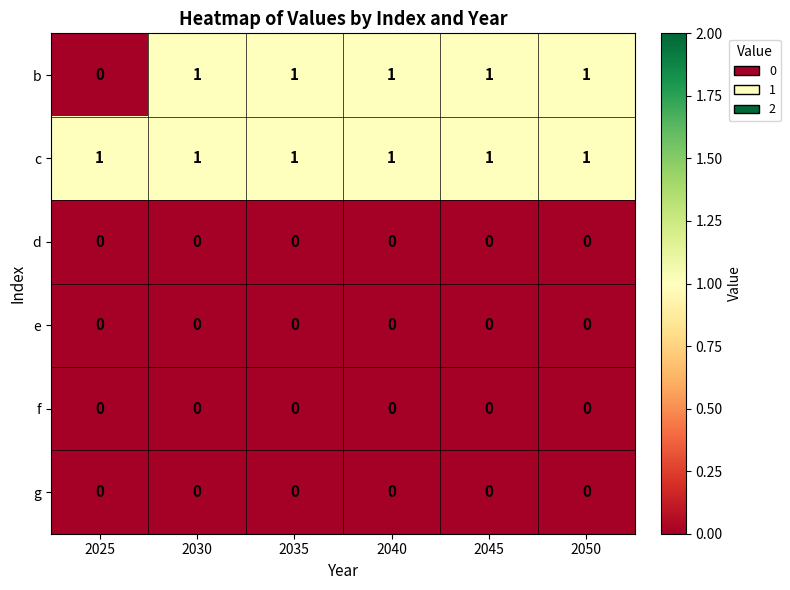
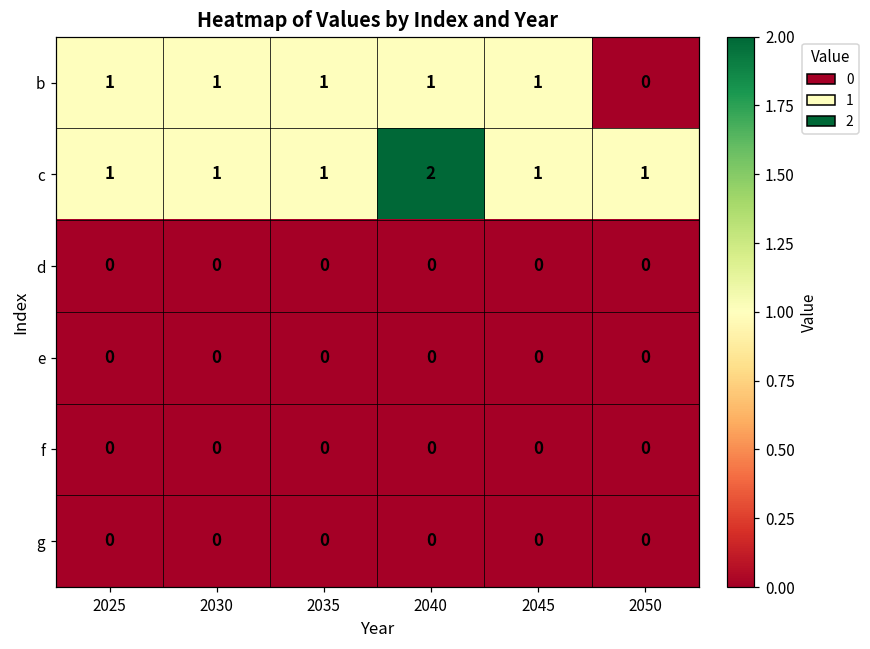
  {
    "b": {
-     "2025": 0,
+     "2025": 1,
      "2030": 1,
      "2035": 1,
      "2040": 1,
      "2045": 1,
-     "2050": 1
+     "2050": 0
    },
    "c": {
      "2025": 1,
      "2030": 1,
      "2035": 1,
-     "2040": 1,
+     "2040": 2,
      "2045": 1,
      "2050": 1
    },
    "d": {
      "2025": 0,
      "2030": 0,
      "2035": 0,
      "2040": 0,
      "2045": 0,
      "2050": 0
    },
    "e": {
      "2025": 0,
      "2030": 0,
      "2035": 0,
      "2040": 0,
      "2045": 0,
      "2050": 0
    },
    "f": {
      "2025": 0,
      "2030": 0,
      "2035": 0,
      "2040": 0,
      "2045": 0,
      "2050": 0
    },
    "g": {
      "2025": 0,
      "2030": 0,
      "2035": 0,
      "2040": 0,
      "2045": 0,
      "2050": 0
    }
  }
